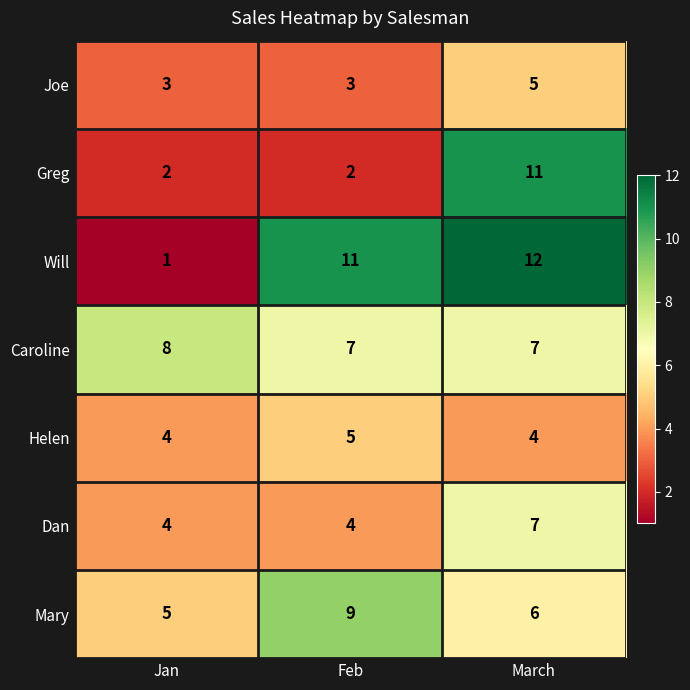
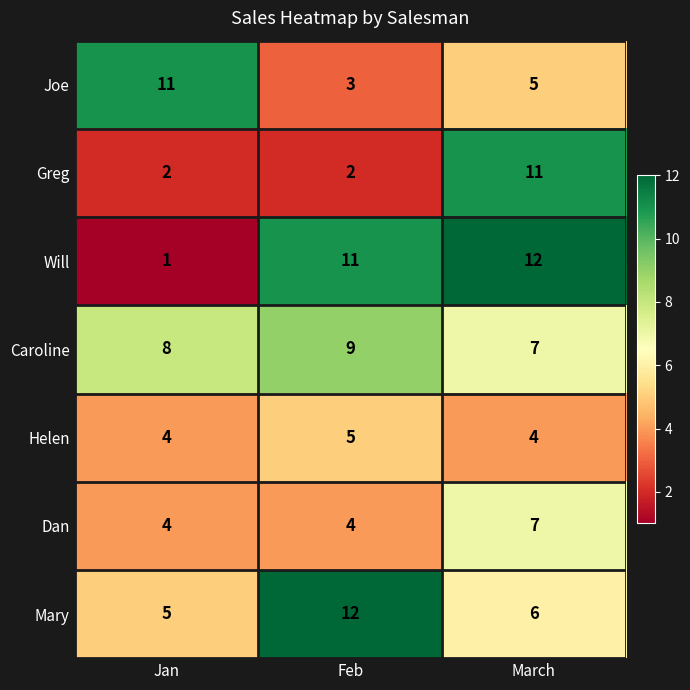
  {
    "Joe": {
-     "Jan": 3,
+     "Jan": 11,
      "Feb": 3,
      "March": 5
    },
    "Greg": {
      "Jan": 2,
      "Feb": 2,
      "March": 11
    },
    "Will": {
      "Jan": 1,
      "Feb": 11,
      "March": 12
    },
    "Caroline": {
      "Jan": 8,
-     "Feb": 7,
+     "Feb": 9,
      "March": 7
    },
    "Helen": {
      "Jan": 4,
      "Feb": 5,
      "March": 4
    },
    "Dan": {
      "Jan": 4,
      "Feb": 4,
      "March": 7
    },
    "Mary": {
      "Jan": 5,
-     "Feb": 9,
+     "Feb": 12,
      "March": 6
    }
  }
